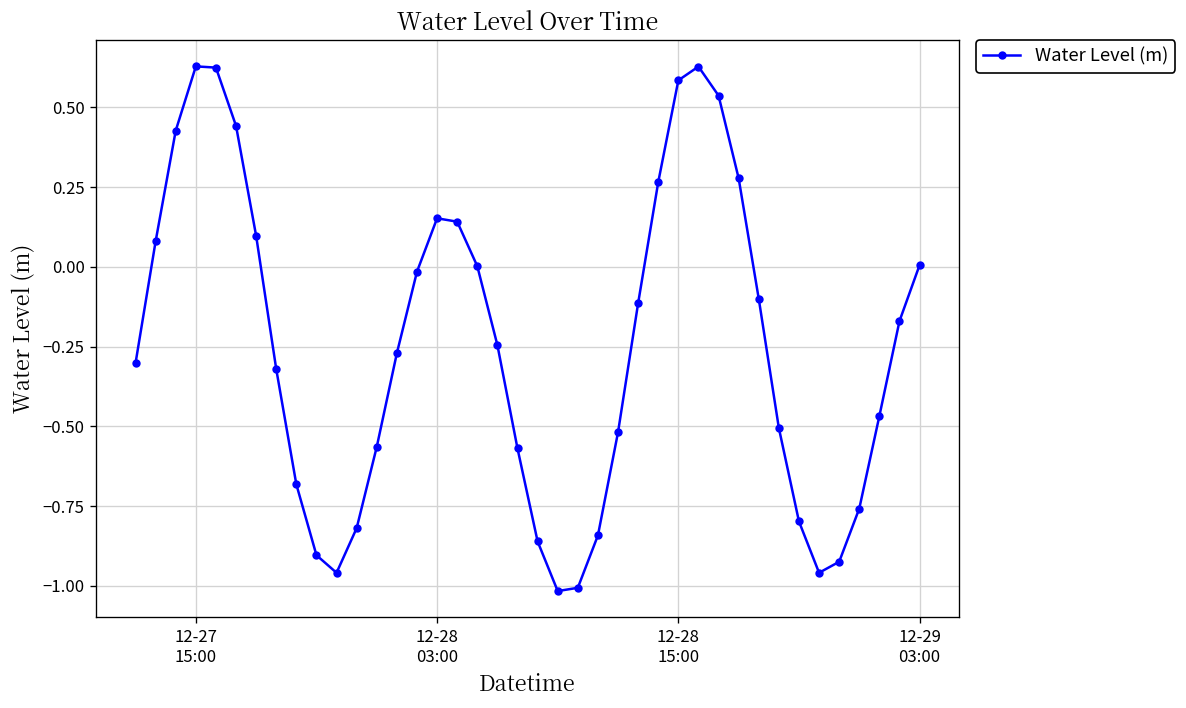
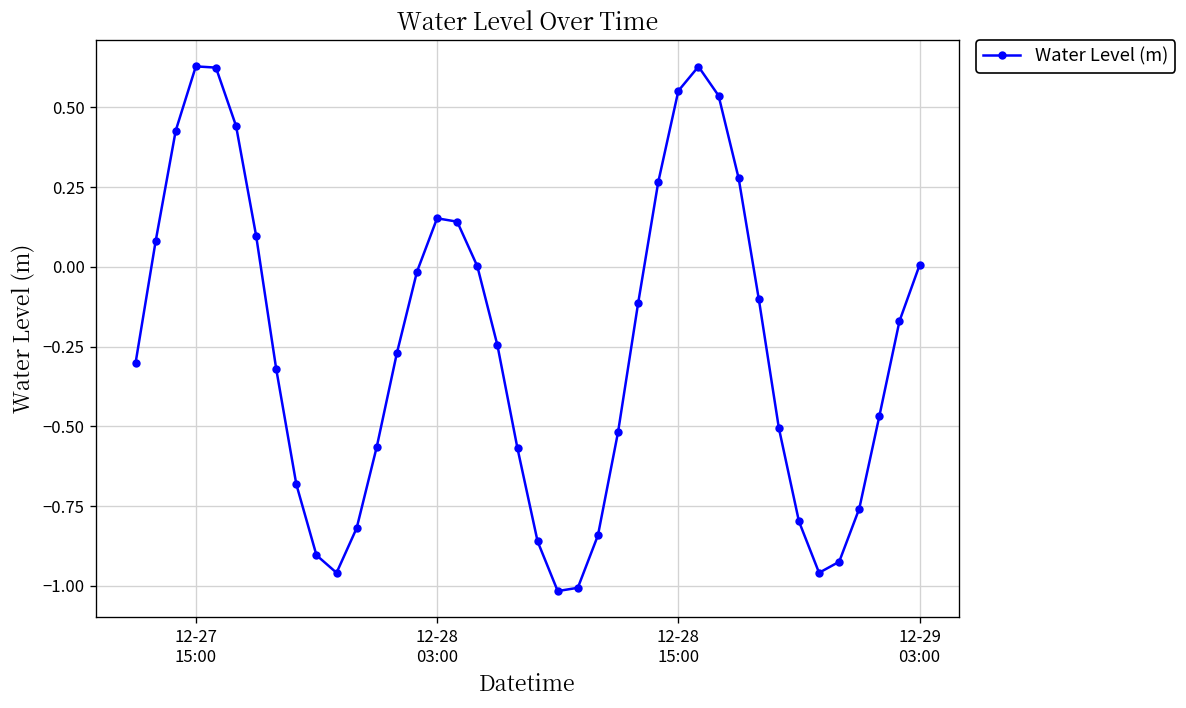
  {
    "12-27 15:00": 0.63,
    "12-28 03:00": 0.15,
-   "12-28 15:00": 0.58,
+   "12-28 15:00": 0.55,
    "12-29 03:00": 0.01
  }
